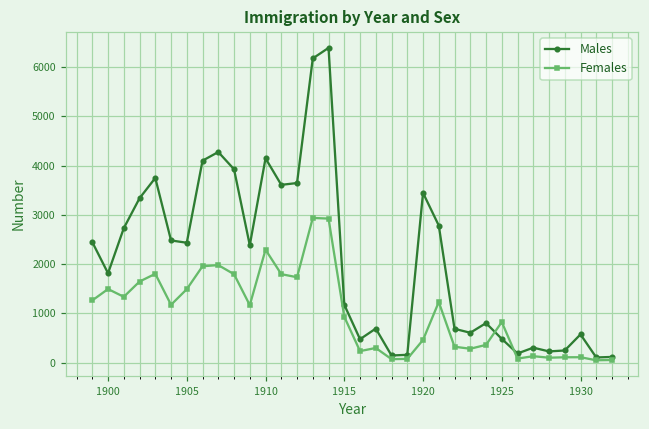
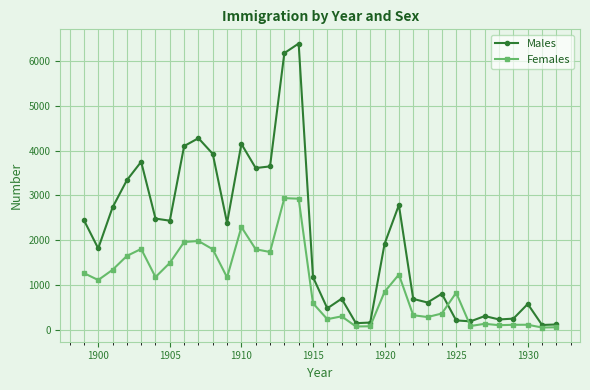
  {
    "Males": {
      "1900": 1800,
      "1905": 2400,
      "1910": 4100,
      "1915": 1200,
-     "1920": 3400,
-     "1925": 500,
+     "1920": 1900,
+     "1925": 200,
      "1930": 600
    },
    "Females": {
-     "1900": 1500,
+     "1900": 1100,
      "1905": 1500,
      "1910": 2300,
-     "1915": 900,
-     "1920": 500,
+     "1915": 600,
+     "1920": 800,
      "1925": 800,
      "1930": 100
    }
  }
